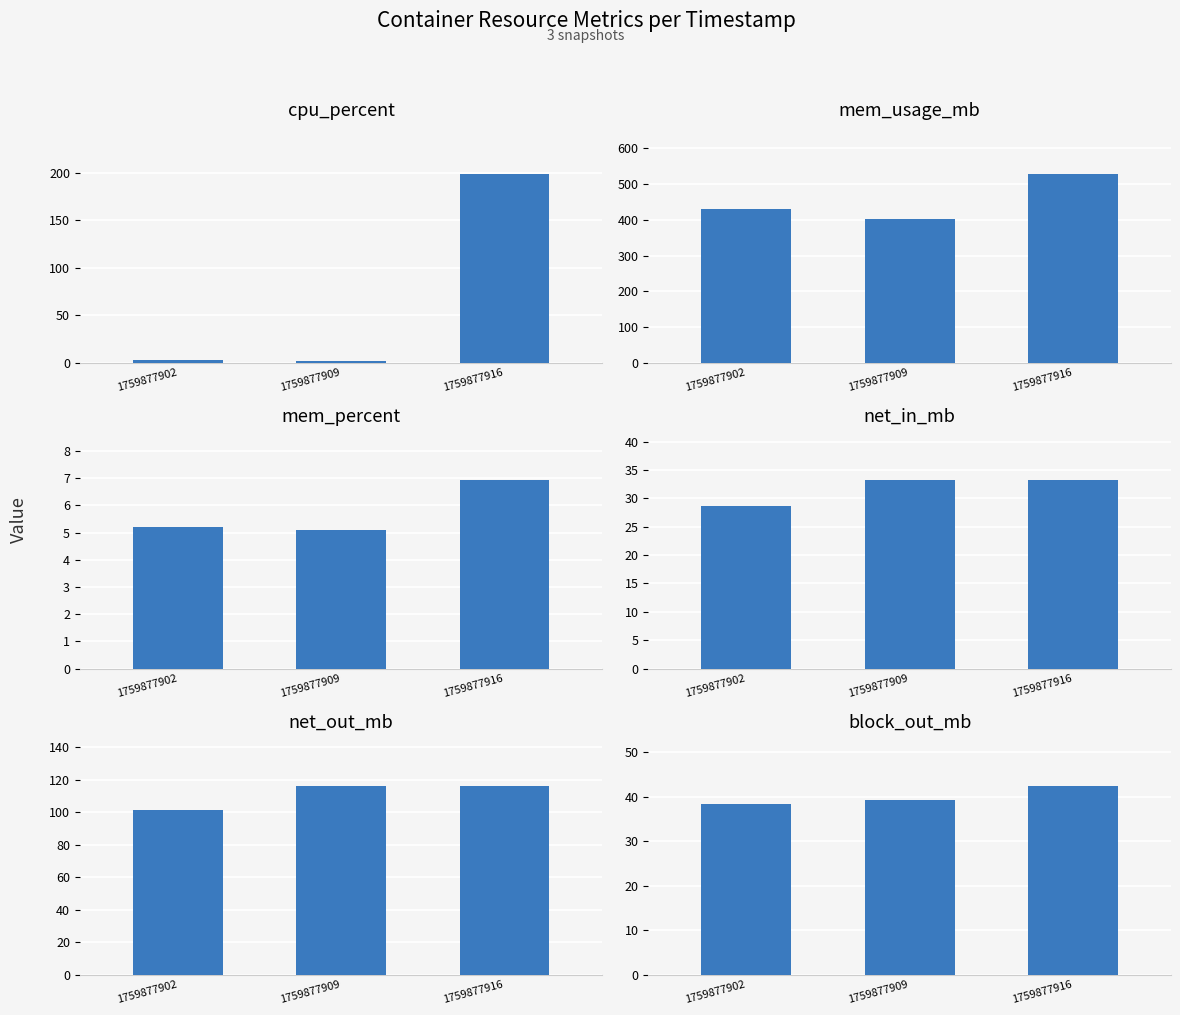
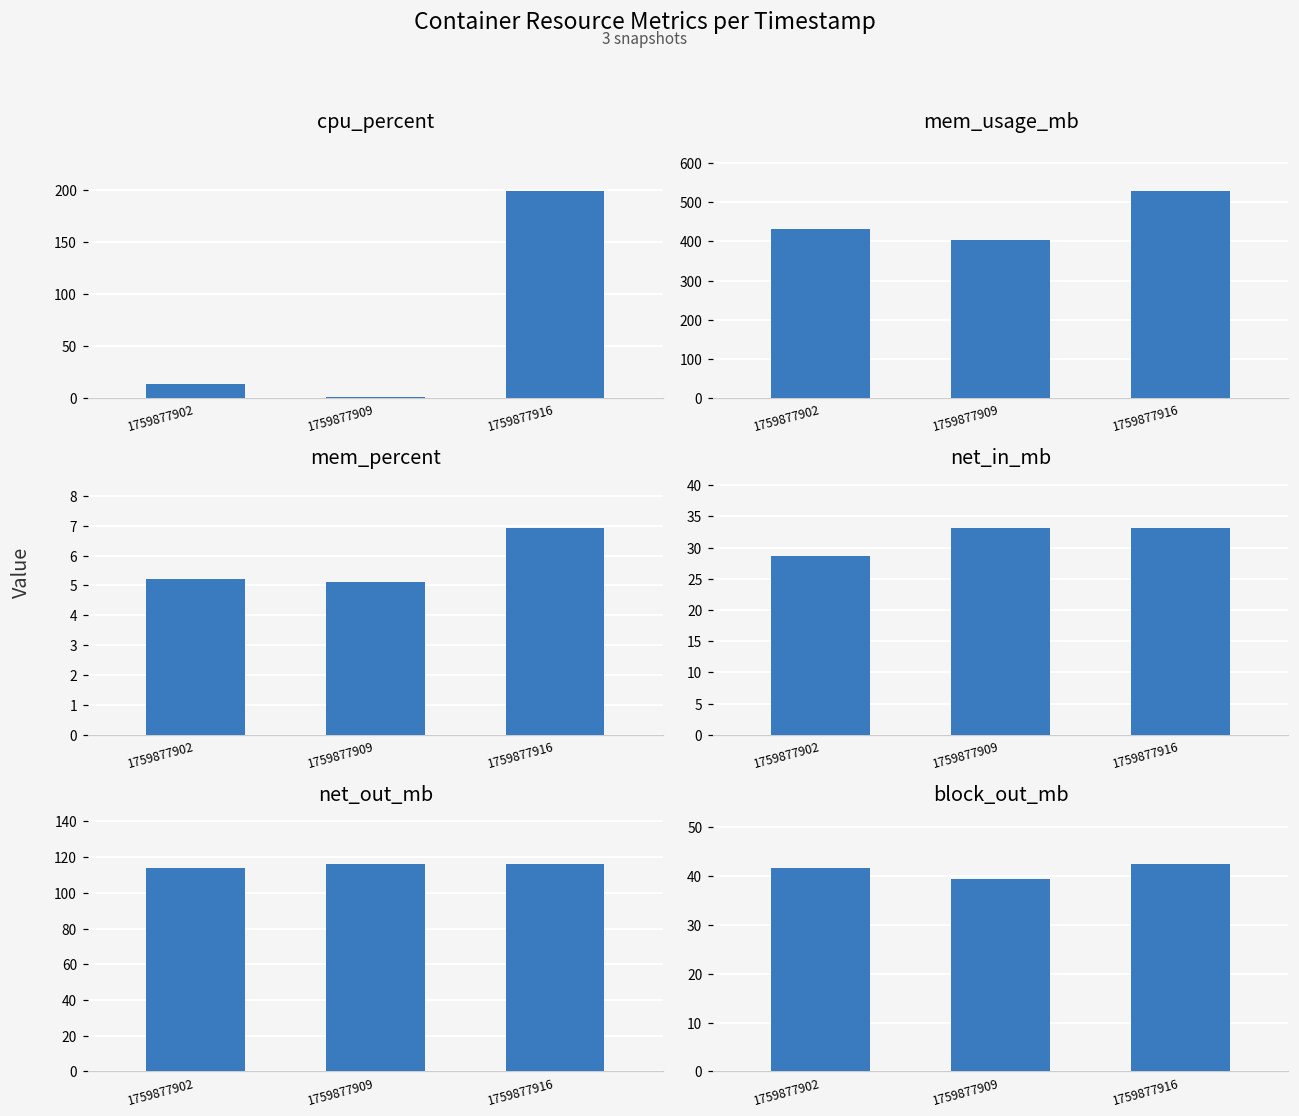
  {
    "cpu_percent": {
-     "1759877902": 0,
+     "1759877902": 10,
      "1759877916": 200
    },
    "mem_usage_mb": {
      "1759877902": 430,
      "1759877909": 400,
      "1759877916": 530
    },
    "mem_percent": {
      "1759877902": 5.2,
      "1759877909": 5.1,
      "1759877916": 6.9
    },
    "net_in_mb": {
      "1759877902": 29,
      "1759877909": 33,
      "1759877916": 33
    },
    "net_out_mb": {
-     "1759877902": 102,
+     "1759877902": 114,
      "1759877909": 116,
      "1759877916": 116
    },
    "block_out_mb": {
-     "1759877902": 39,
+     "1759877902": 42,
      "1759877909": 39,
      "1759877916": 42
    }
  }
